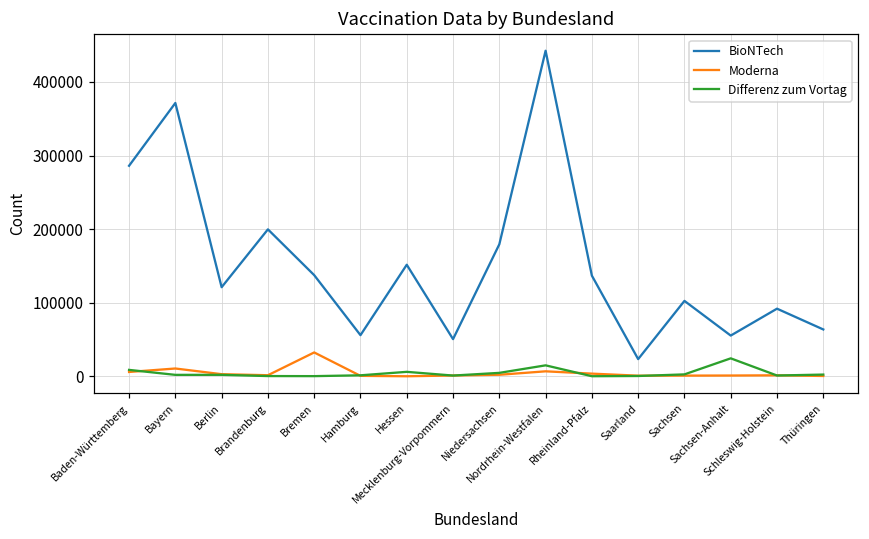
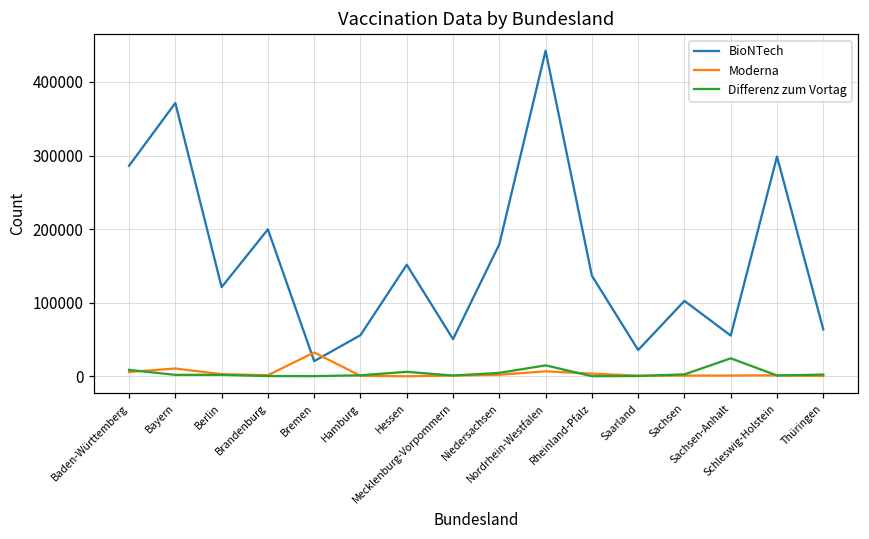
  {
    "BioNTech": {
      "Baden-Württemberg": 290000,
      "Bayern": 370000,
      "Berlin": 120000,
      "Brandenburg": 200000,
-     "Bremen": 140000,
+     "Bremen": 20000,
      "Hamburg": 60000,
      "Hessen": 150000,
      "Mecklenburg-Vorpommern": 50000,
      "Niedersachsen": 180000,
      "Nordrhein-Westfalen": 440000,
      "Rheinland-Pfalz": 140000,
-     "Saarland": 20000,
+     "Saarland": 40000,
      "Sachsen": 100000,
      "Sachsen-Anhalt": 60000,
-     "Schleswig-Holstein": 90000,
+     "Schleswig-Holstein": 300000,
      "Thüringen": 60000
    },
    "Moderna": {
      "Bayern": 10000,
      "Bremen": 30000,
      "Hessen": 0,
      "Nordrhein-Westfalen": 10000,
      "Sachsen-Anhalt": 0
    },
    "Differenz zum Vortag": {
      "Bayern": 0,
      "Bremen": 0,
      "Hessen": 10000,
      "Nordrhein-Westfalen": 10000,
      "Sachsen-Anhalt": 20000
    }
  }
